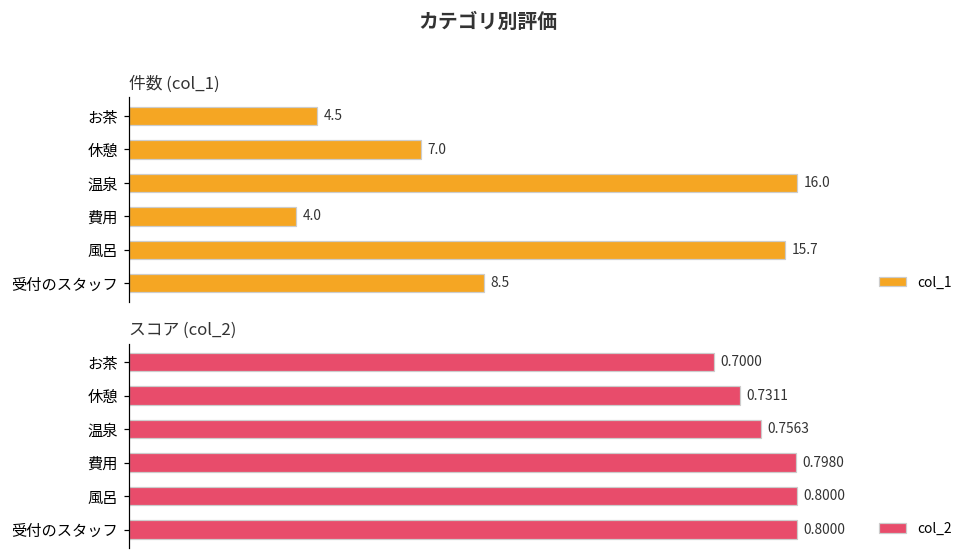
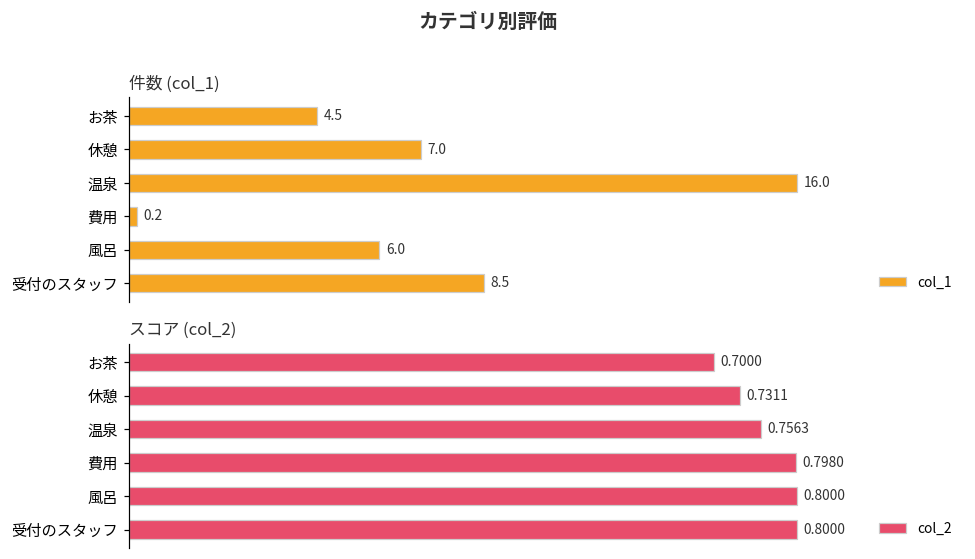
  {
    "件数 (col_1)": {
      "お茶": 4.5,
      "休憩": 7.0,
      "温泉": 16.0,
-     "費用": 4.0,
-     "風呂": 15.7,
+     "費用": 0.2,
+     "風呂": 6.0,
      "受付のスタッフ": 8.5
    },
    "スコア (col_2)": {
      "お茶": 0.7000,
      "休憩": 0.7311,
      "温泉": 0.7563,
      "費用": 0.7980,
      "風呂": 0.8000,
      "受付のスタッフ": 0.8000
    }
  }
